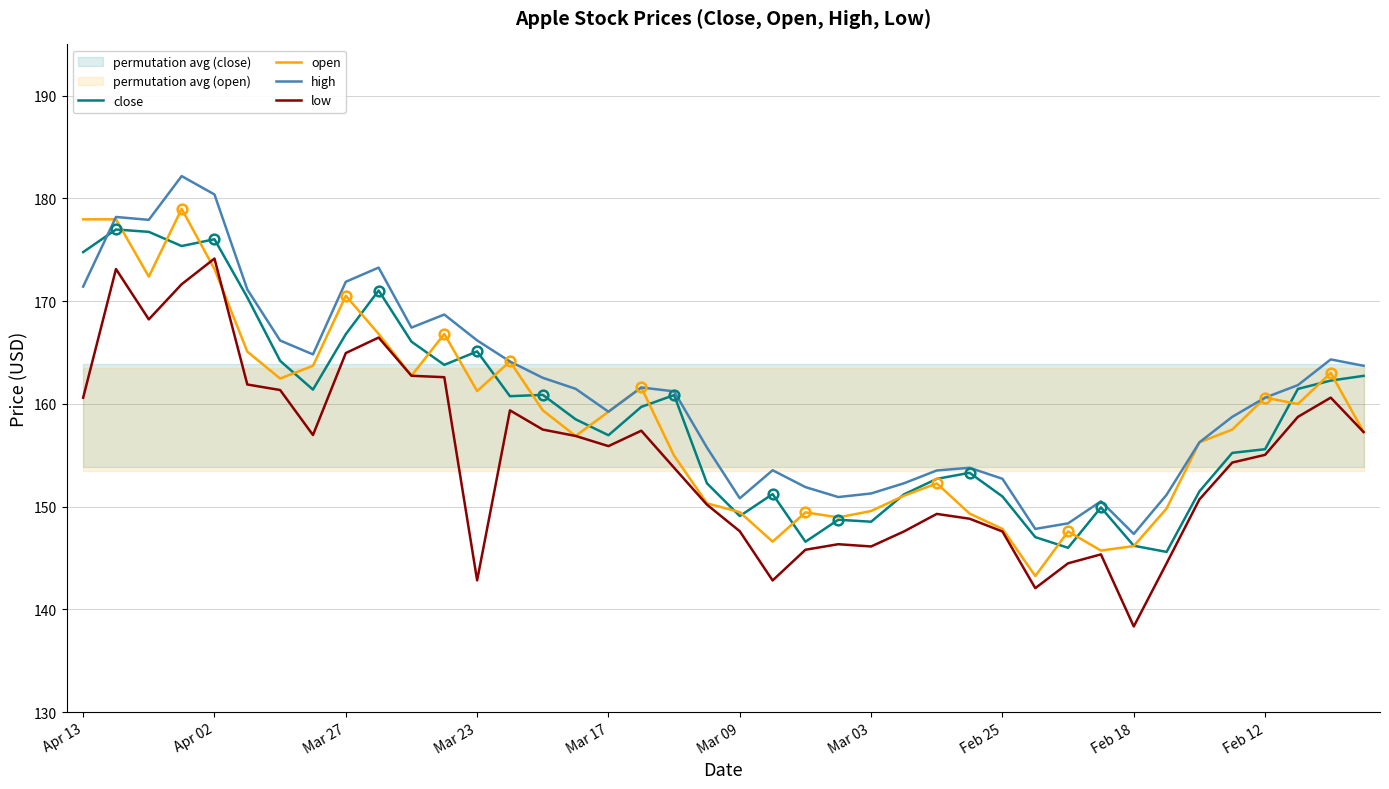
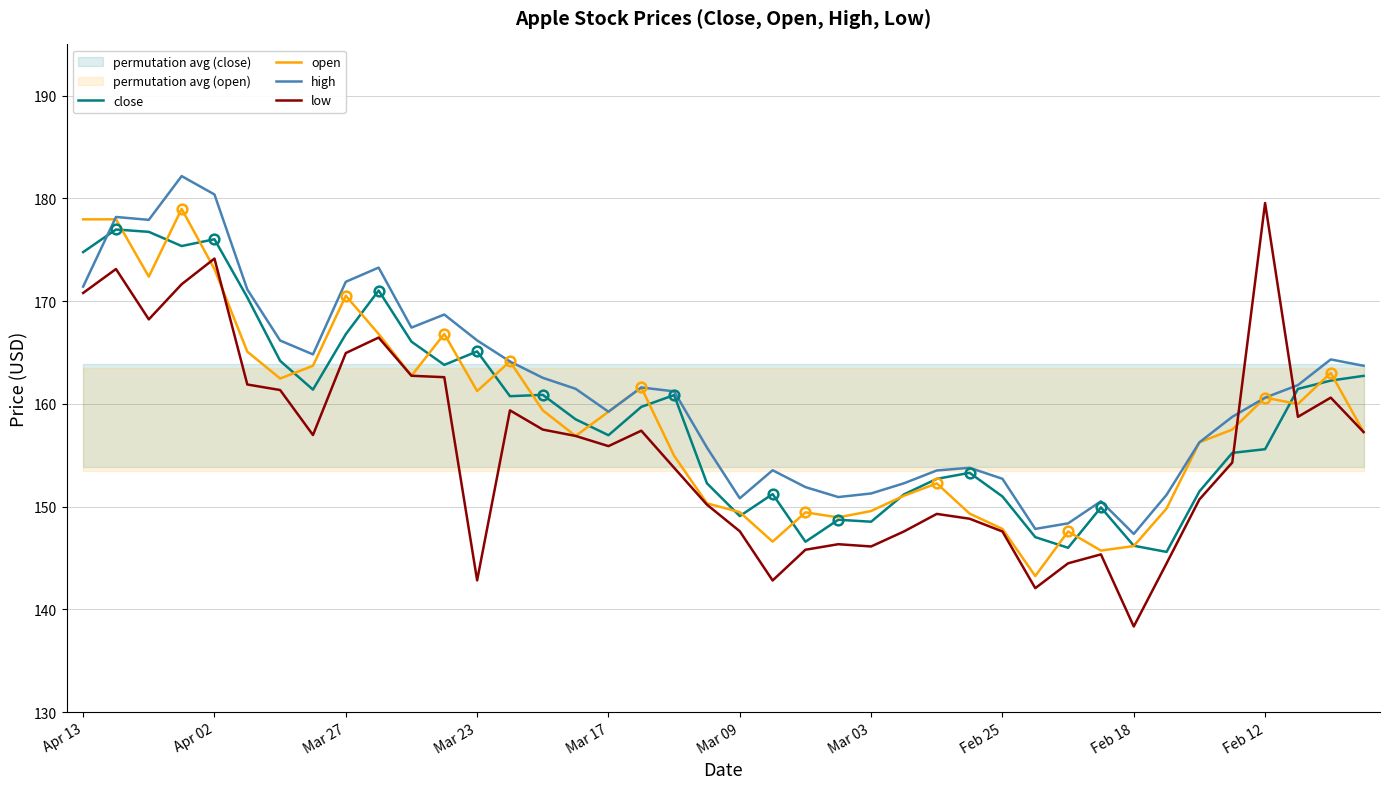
  {
    "high": {
      "Apr 13": 171.4,
      "Apr 02": 180.4,
      "Mar 27": 171.9,
      "Mar 23": 166.2,
      "Mar 09": 150.8,
      "Mar 03": 151.3,
      "Feb 25": 152.7,
      "Feb 18": 147.3
    },
    "low": {
-     "Apr 13": 160.6,
+     "Apr 13": 170.8,
      "Apr 02": 174.2,
      "Mar 27": 165.0,
      "Mar 23": 142.8,
      "Mar 17": 155.9,
      "Mar 09": 147.6,
      "Mar 03": 146.1,
      "Feb 25": 147.6,
      "Feb 18": 138.3,
-     "Feb 12": 155.0
+     "Feb 12": 179.6
    }
  }
